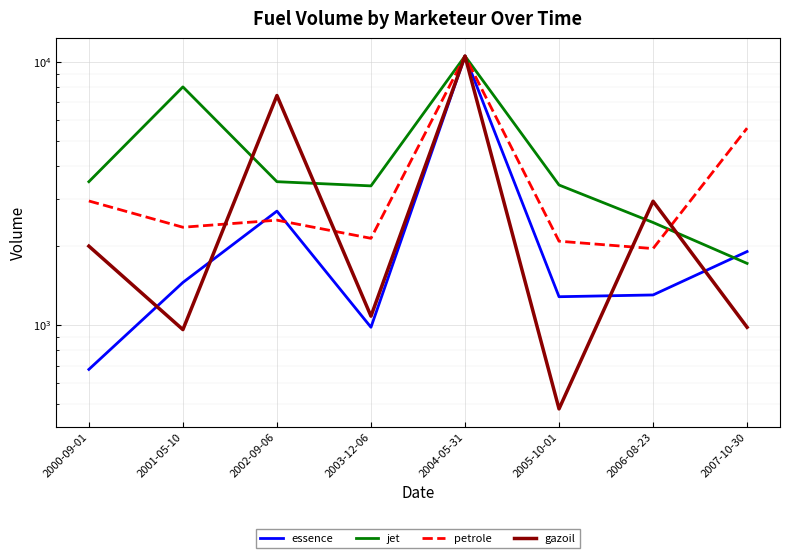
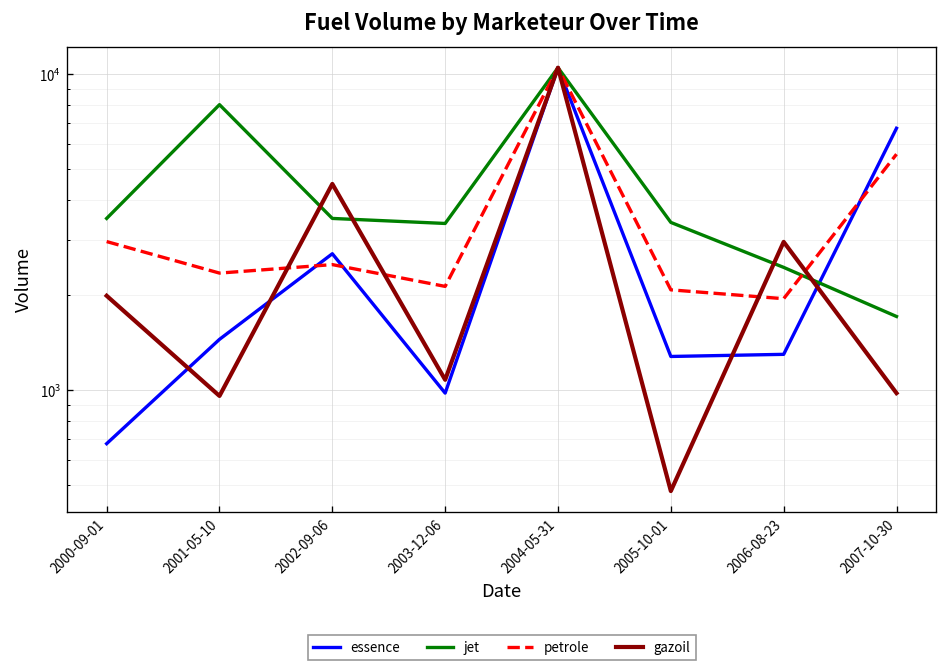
  {
    "essence": {
      "2000-09-01": 680,
      "2001-05-10": 1500,
      "2002-09-06": 2700,
      "2003-12-06": 980,
      "2005-10-01": 1300,
      "2006-08-23": 1300,
-     "2007-10-30": 1900
+     "2007-10-30": 6800
    },
    "jet": {
      "2000-09-01": 3500,
      "2001-05-10": 8000,
      "2002-09-06": 3500,
      "2003-12-06": 3400,
      "2005-10-01": 3400,
      "2006-08-23": 2500,
      "2007-10-30": 1700
    },
    "petrole": {
      "2000-09-01": 3000,
      "2001-05-10": 2400,
      "2002-09-06": 2500,
      "2003-12-06": 2100,
      "2005-10-01": 2100,
      "2006-08-23": 2000,
      "2007-10-30": 5600
    },
    "gazoil": {
      "2000-09-01": 2000,
      "2001-05-10": 960,
-     "2002-09-06": 7400,
+     "2002-09-06": 4500,
      "2003-12-06": 1080,
      "2005-10-01": 480,
      "2006-08-23": 3000,
      "2007-10-30": 980
    }
  }
